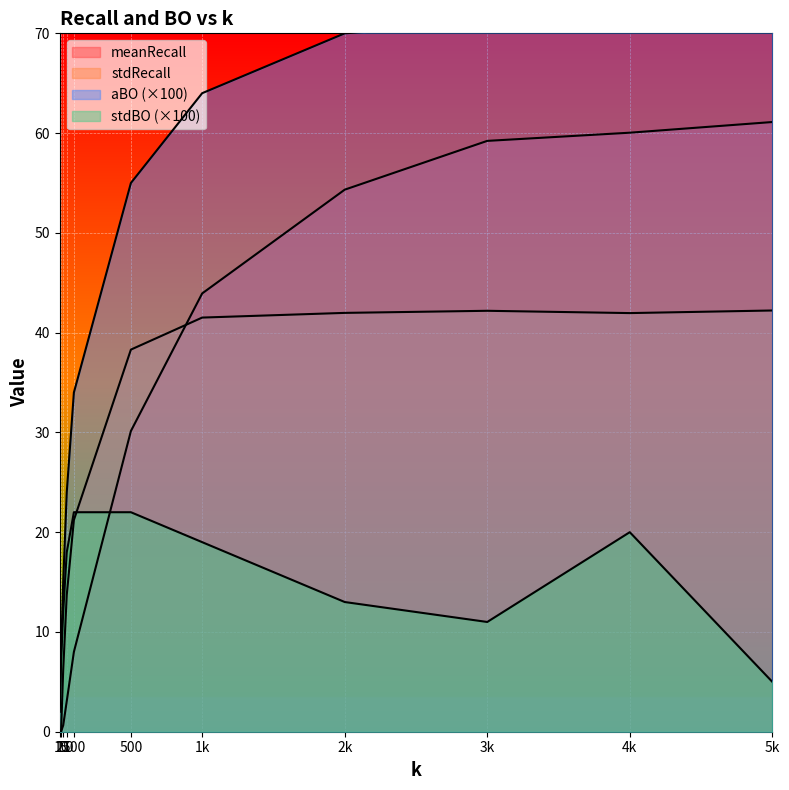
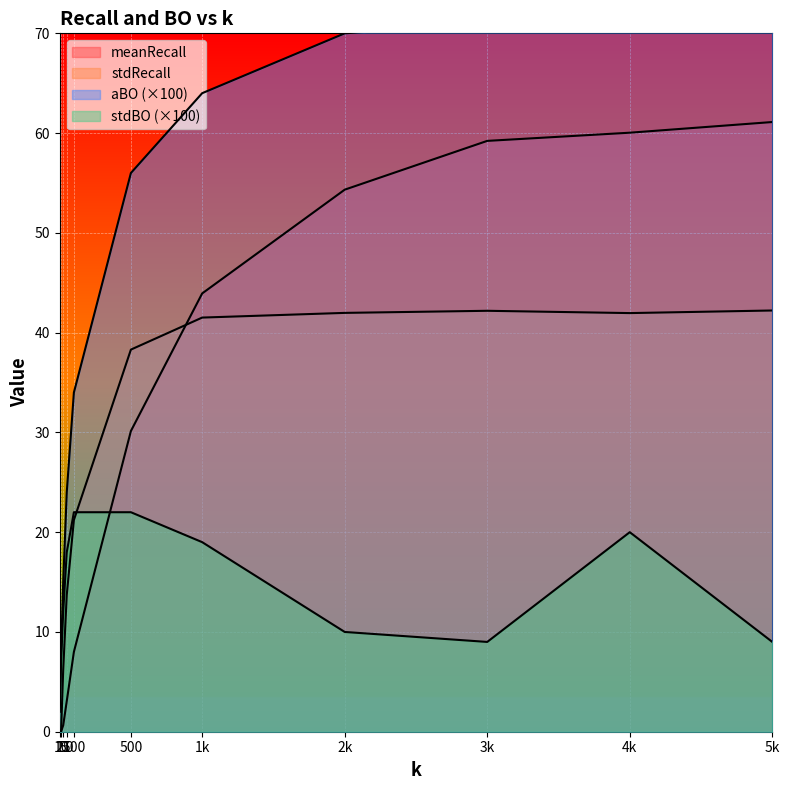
  {
    "aBO (×100)": {
-     "500": 55,
+     "500": 56,
      "2k": 70
    },
    "stdBO (×100)": {
      "500": 22,
      "1k": 19,
-     "2k": 13,
-     "3k": 11,
+     "2k": 10,
+     "3k": 9,
      "4k": 20,
-     "5k": 5
+     "5k": 9
    }
  }
